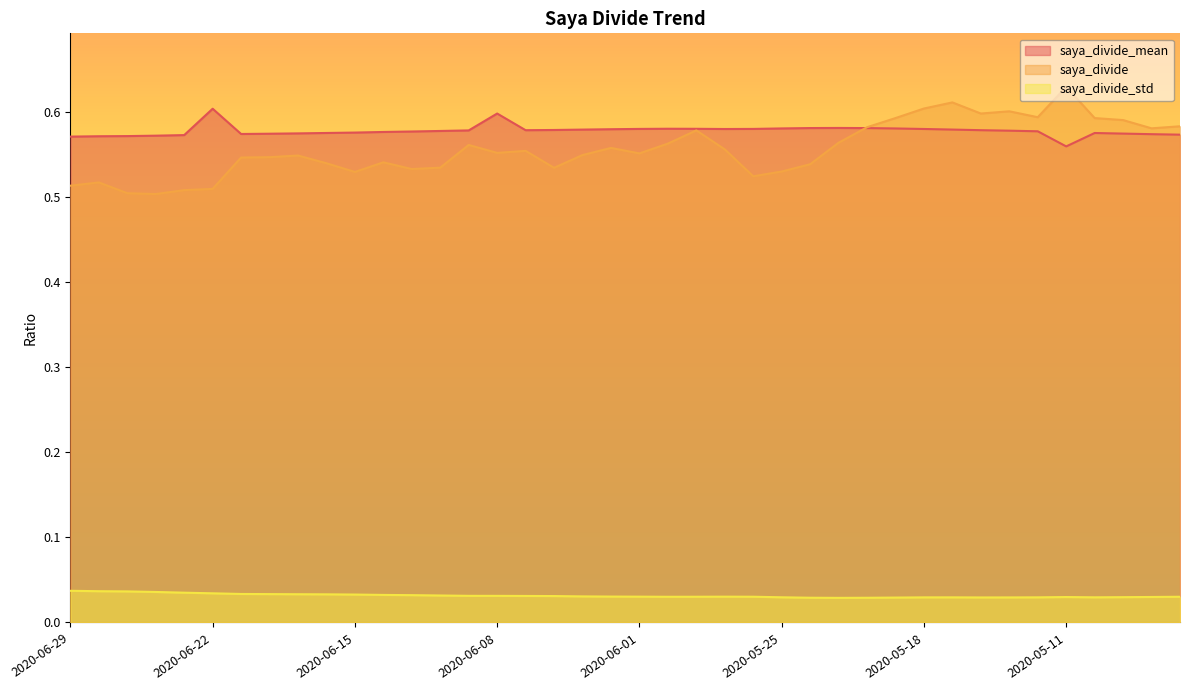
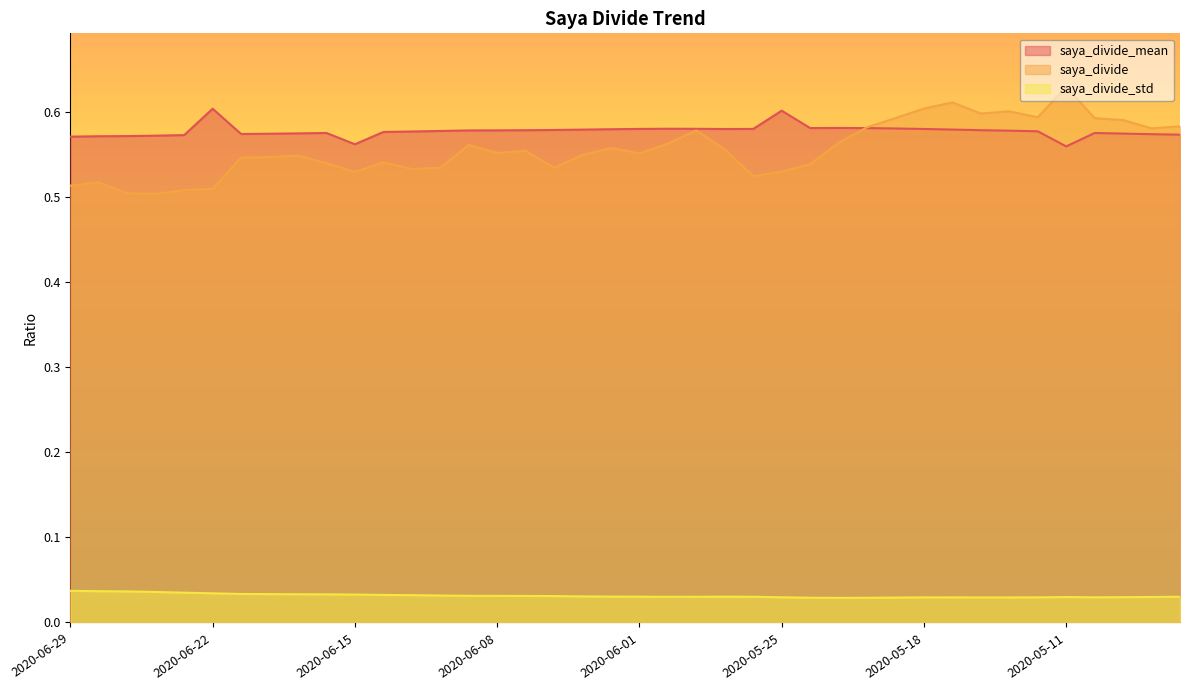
  {
    "saya_divide_mean": {
      "2020-06-29": 0.57,
      "2020-06-22": 0.60,
-     "2020-06-15": 0.58,
-     "2020-06-08": 0.60,
+     "2020-06-15": 0.56,
+     "2020-06-08": 0.58,
      "2020-06-01": 0.58,
-     "2020-05-25": 0.58,
+     "2020-05-25": 0.60,
      "2020-05-18": 0.58,
      "2020-05-11": 0.56
    }
  }
